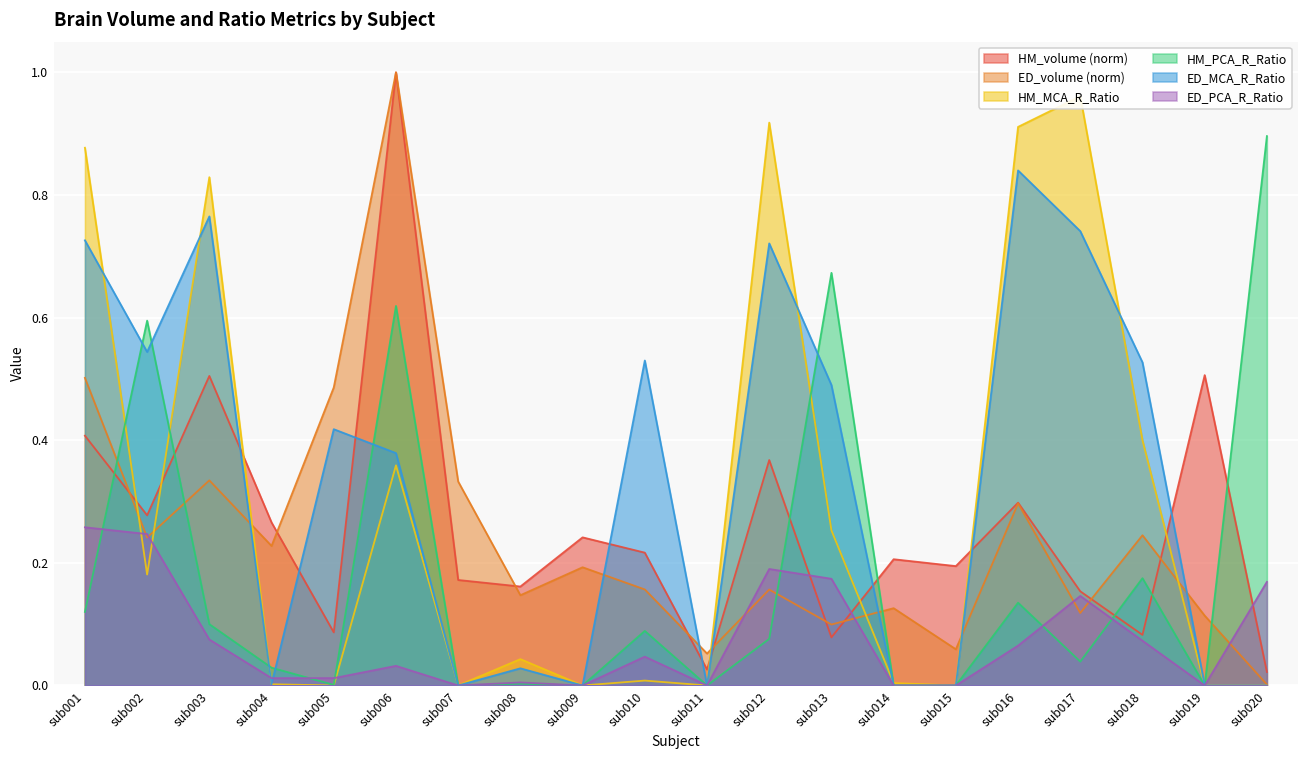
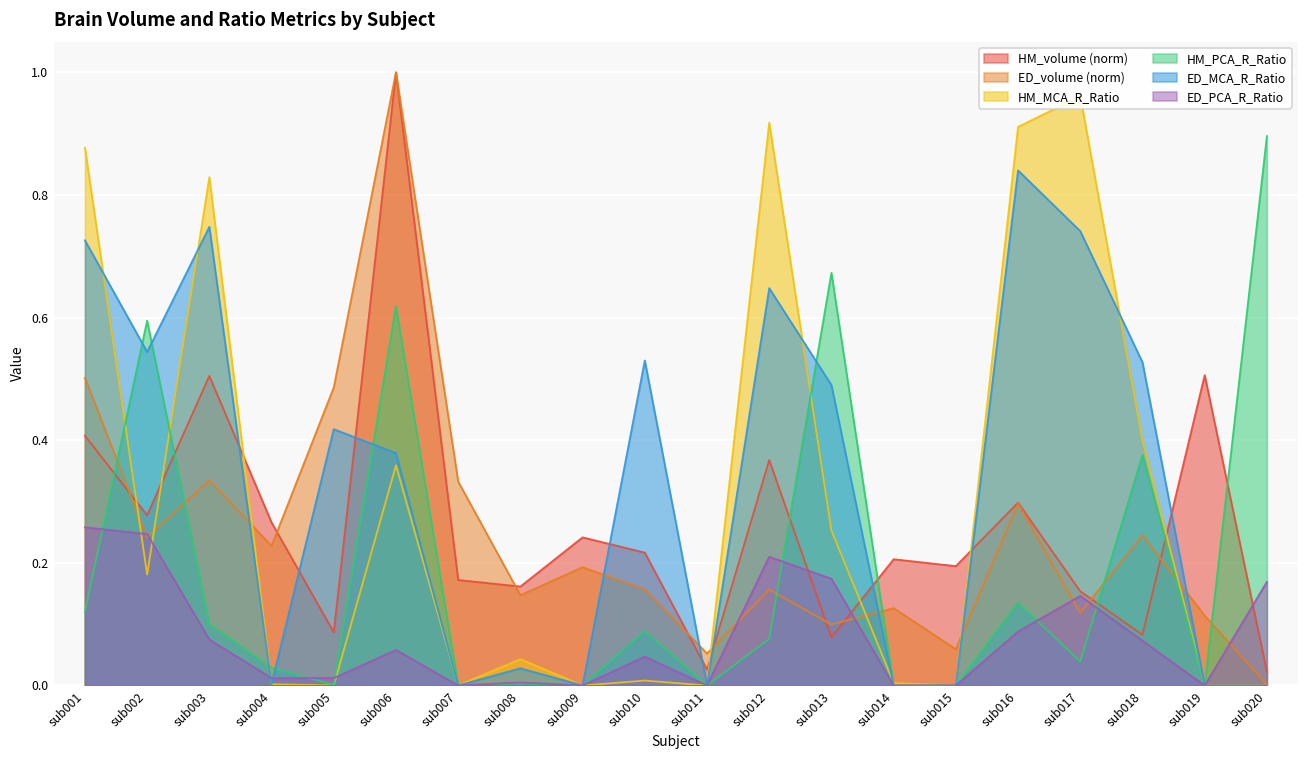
  {
    "HM_PCA_R_Ratio": {
      "sub001": 0.12,
      "sub002": 0.60,
      "sub003": 0.10,
      "sub004": 0.03,
      "sub006": 0.62,
      "sub010": 0.09,
      "sub012": 0.08,
      "sub013": 0.67,
      "sub016": 0.14,
      "sub017": 0.04,
-     "sub018": 0.18,
+     "sub018": 0.38,
      "sub020": 0.90
    },
    "ED_MCA_R_Ratio": {
      "sub001": 0.73,
      "sub002": 0.54,
-     "sub003": 0.77,
+     "sub003": 0.75,
      "sub005": 0.42,
      "sub006": 0.38,
      "sub008": 0.03,
      "sub010": 0.53,
-     "sub012": 0.72,
+     "sub012": 0.65,
      "sub013": 0.49,
      "sub016": 0.84,
      "sub017": 0.74,
      "sub018": 0.53
    },
    "ED_PCA_R_Ratio": {
      "sub001": 0.26,
      "sub002": 0.25,
      "sub003": 0.08,
      "sub004": 0.01,
      "sub005": 0.01,
-     "sub006": 0.03,
+     "sub006": 0.06,
      "sub010": 0.05,
-     "sub012": 0.19,
+     "sub012": 0.21,
      "sub013": 0.17,
-     "sub016": 0.07,
+     "sub016": 0.09,
      "sub017": 0.15,
      "sub018": 0.07,
      "sub020": 0.17
    }
  }
